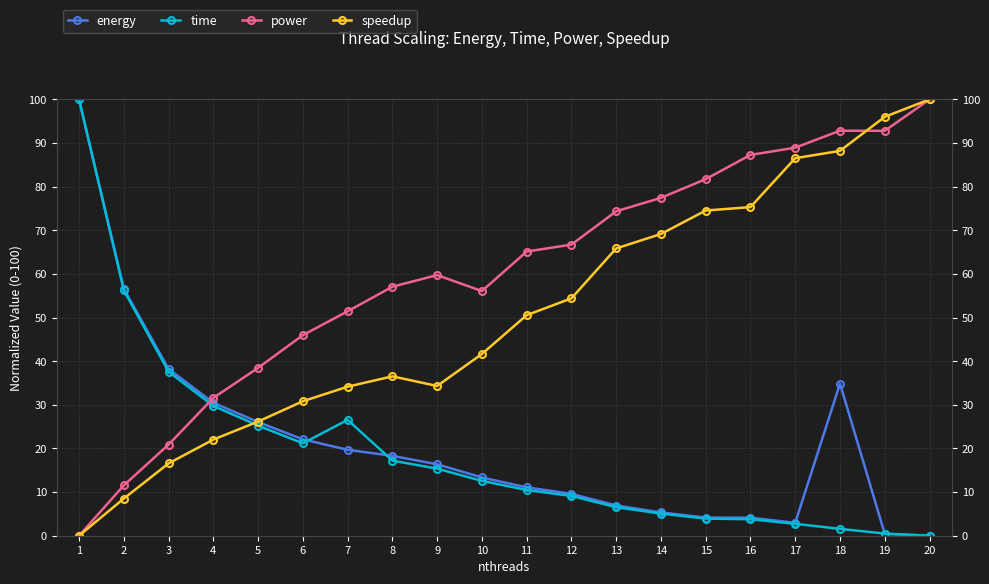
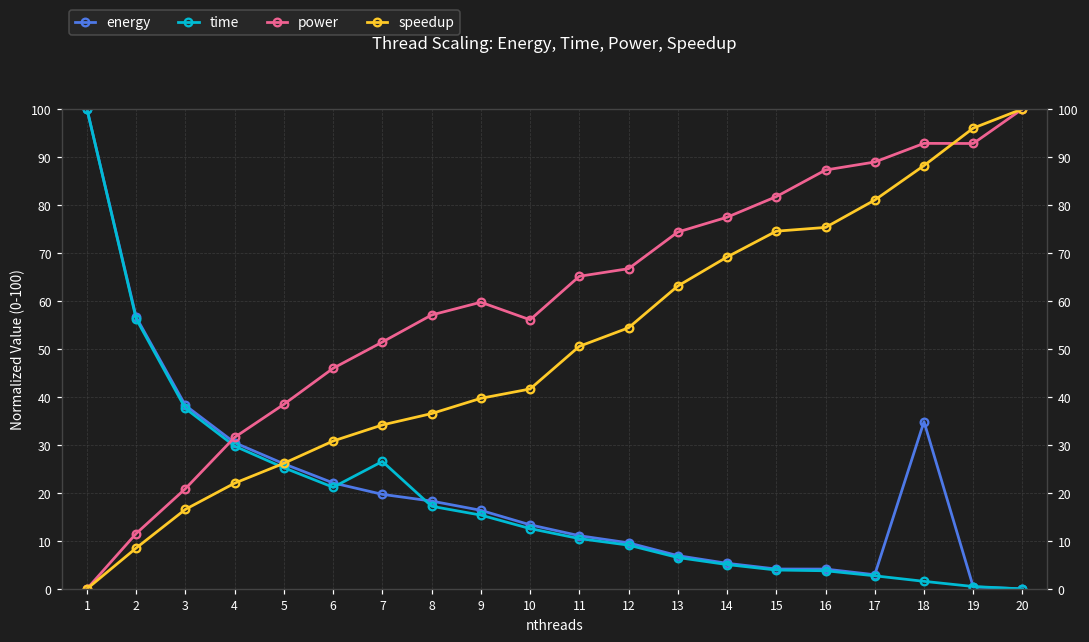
  {
    "energy": {
      "3": 38,
      "4": 30,
      "6": 22,
      "7": 20,
      "8": 18,
      "9": 16,
      "10": 13,
      "11": 11,
      "18": 35
    },
    "time": {
      "3": 38,
      "4": 30,
      "5": 25,
      "6": 21,
      "7": 27,
      "8": 17,
      "9": 15,
      "10": 13,
      "11": 10,
      "18": 2
    },
    "power": {
      "2": 12,
      "3": 21,
      "4": 32,
      "5": 38,
      "6": 46,
      "7": 51,
      "8": 57,
      "9": 60,
      "10": 56,
      "11": 65,
      "12": 67,
      "13": 74,
      "14": 77,
      "15": 82,
      "16": 87,
      "17": 89,
      "18": 93,
      "19": 93
    },
    "speedup": {
      "2": 9,
      "3": 17,
      "4": 22,
      "6": 31,
      "7": 34,
      "8": 37,
-     "9": 34,
+     "9": 40,
      "10": 42,
      "11": 51,
      "12": 54,
-     "13": 66,
+     "13": 63,
      "14": 69,
      "15": 75,
      "16": 75,
-     "17": 87,
+     "17": 81,
      "18": 88,
      "19": 96
    }
  }
